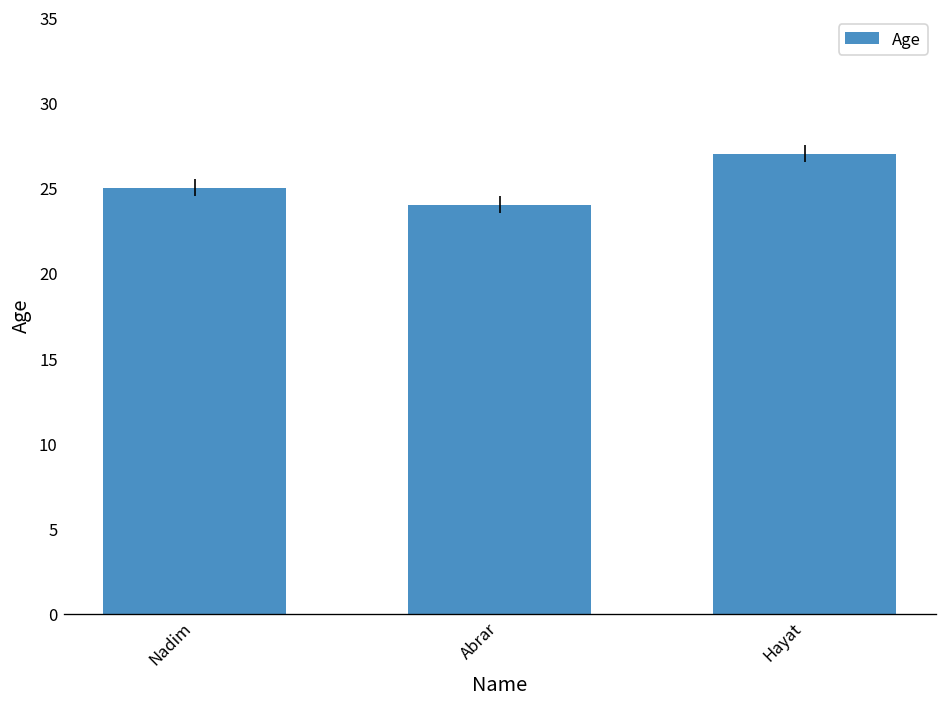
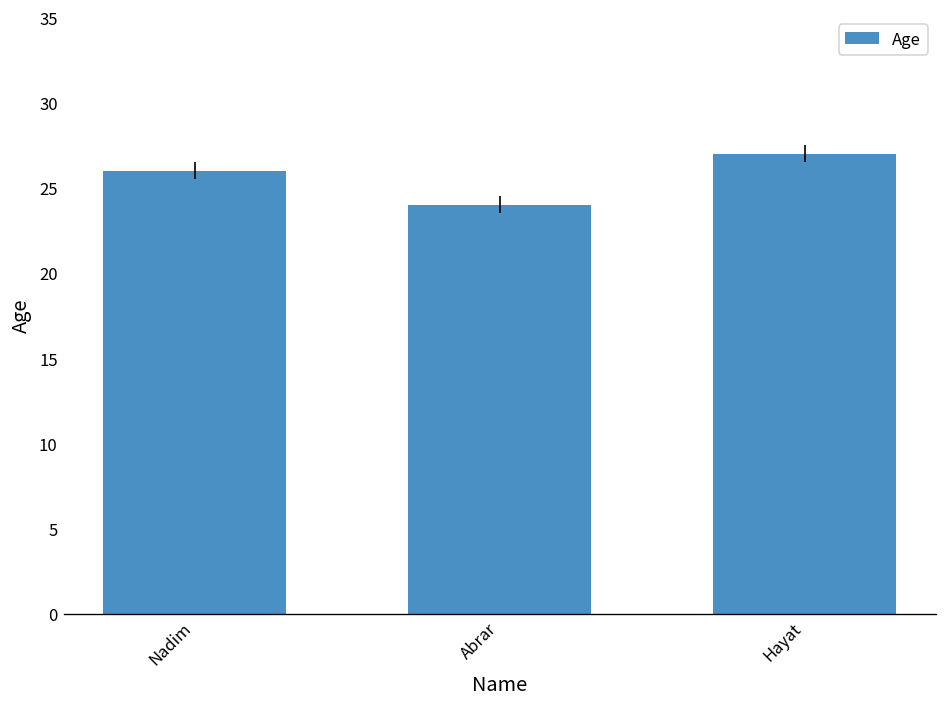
  {
-   "Nadim": 25,
+   "Nadim": 26,
    "Abrar": 24,
    "Hayat": 27
  }
